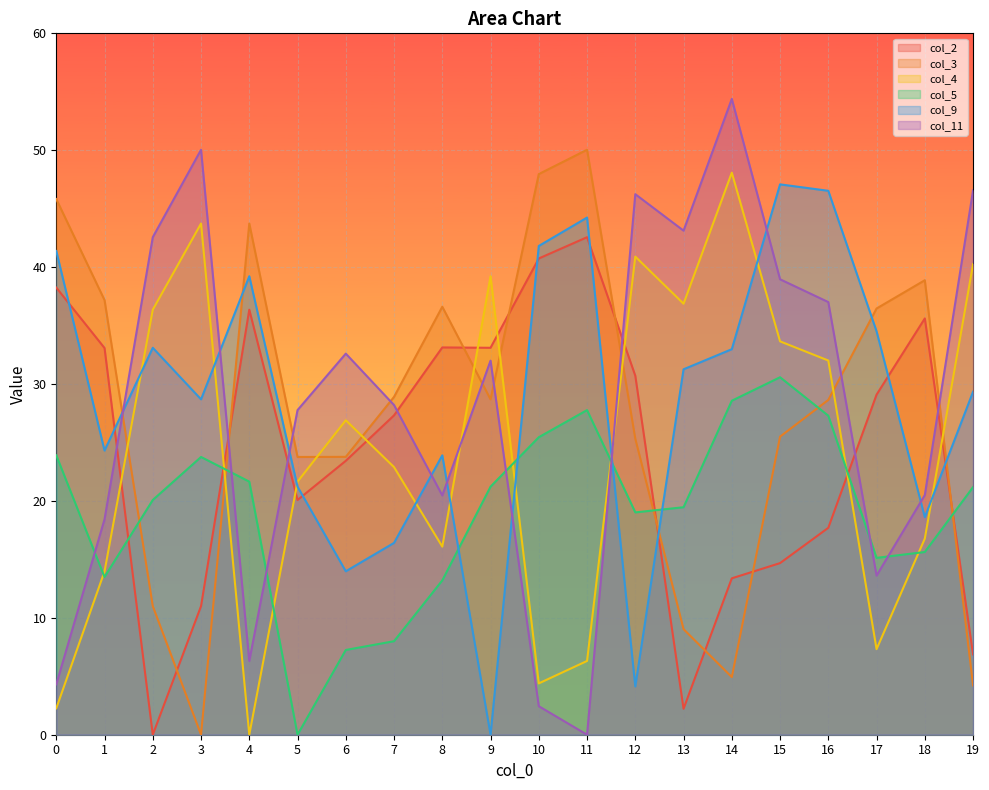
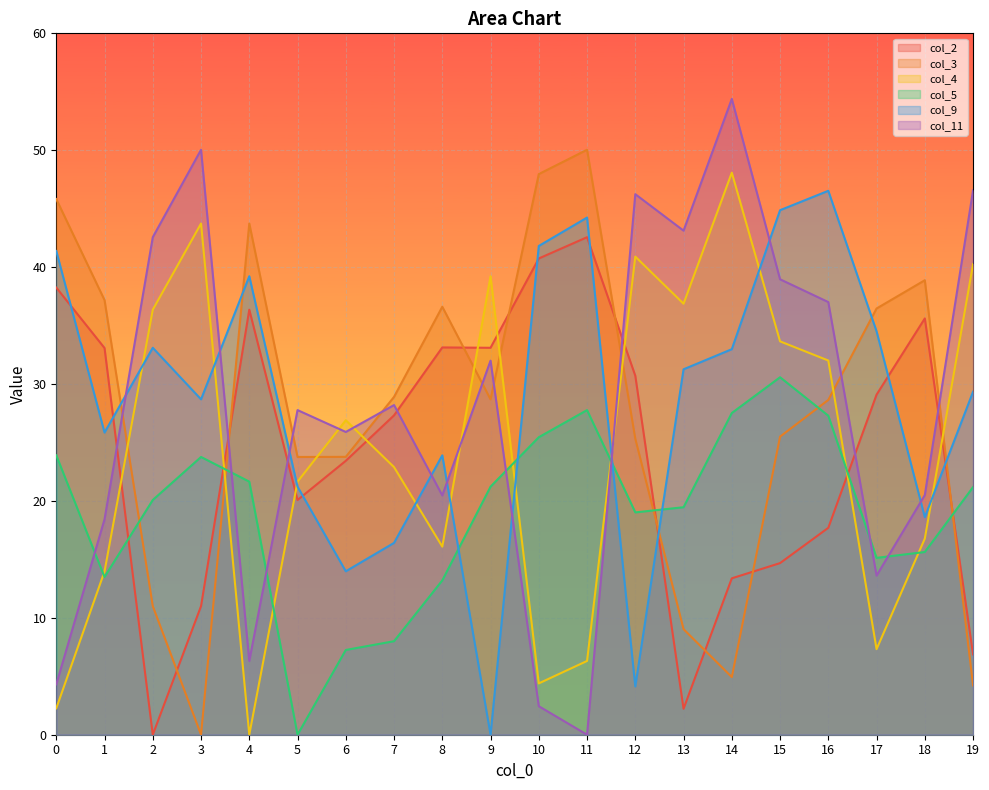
  {
    "col_5": {
      "0": 23.9,
      "1": 13.5,
      "2": 20.1,
      "3": 23.8,
      "4": 21.7,
      "5": 0.0,
      "6": 7.3,
      "7": 8.0,
      "8": 13.2,
      "9": 21.2,
      "10": 25.5,
      "11": 27.8,
      "12": 19.0,
      "13": 19.5,
-     "14": 28.6,
+     "14": 27.5,
      "15": 30.6,
      "16": 27.3,
      "17": 15.1,
      "18": 15.6,
      "19": 21.2
    },
    "col_9": {
      "0": 41.4,
-     "1": 24.3,
+     "1": 25.9,
      "2": 33.1,
      "3": 28.7,
      "4": 39.2,
      "5": 21.2,
      "6": 14.0,
      "7": 16.4,
      "8": 23.9,
      "9": 0.0,
      "10": 41.8,
      "11": 44.2,
      "12": 4.1,
      "13": 31.3,
      "14": 33.0,
-     "15": 47.1,
+     "15": 44.9,
      "16": 46.5,
      "17": 34.5,
      "18": 18.6,
      "19": 29.3
    },
    "col_11": {
      "0": 4.3,
      "1": 18.4,
      "2": 42.6,
      "3": 50.0,
      "4": 6.3,
      "5": 27.8,
-     "6": 32.6,
+     "6": 25.9,
      "7": 28.2,
      "8": 20.5,
      "9": 32.0,
      "10": 2.4,
      "11": 0.0,
      "12": 46.2,
      "13": 43.1,
      "14": 54.4,
      "15": 39.0,
      "16": 37.0,
      "17": 13.6,
      "18": 20.5,
      "19": 46.6
    }
  }
